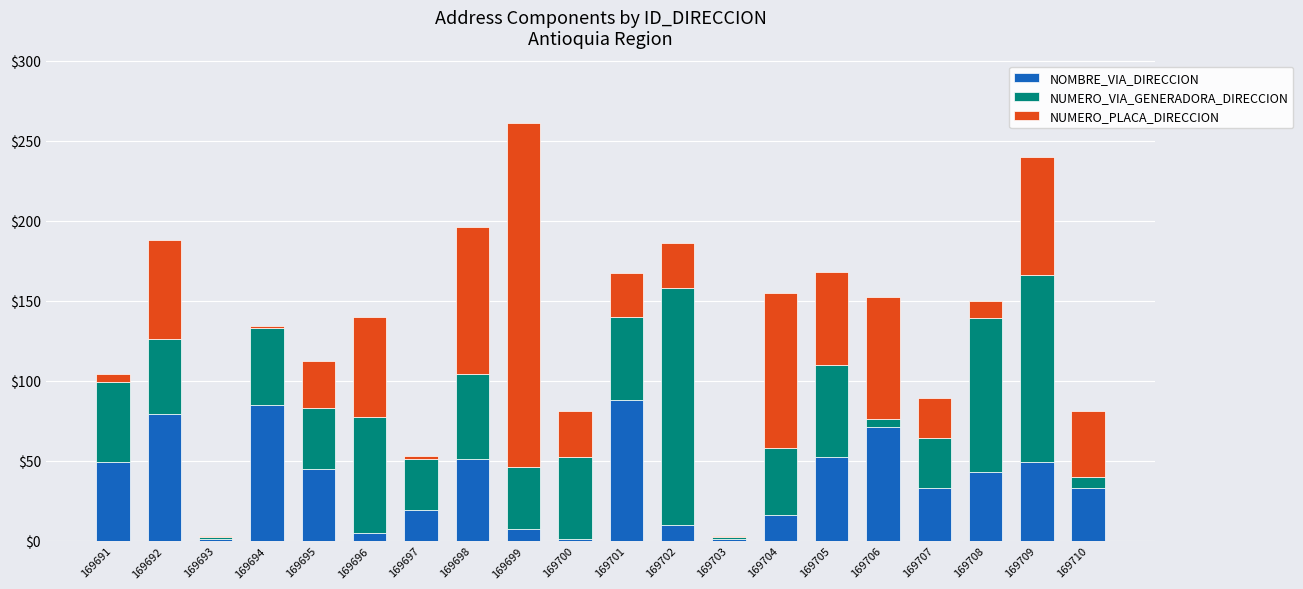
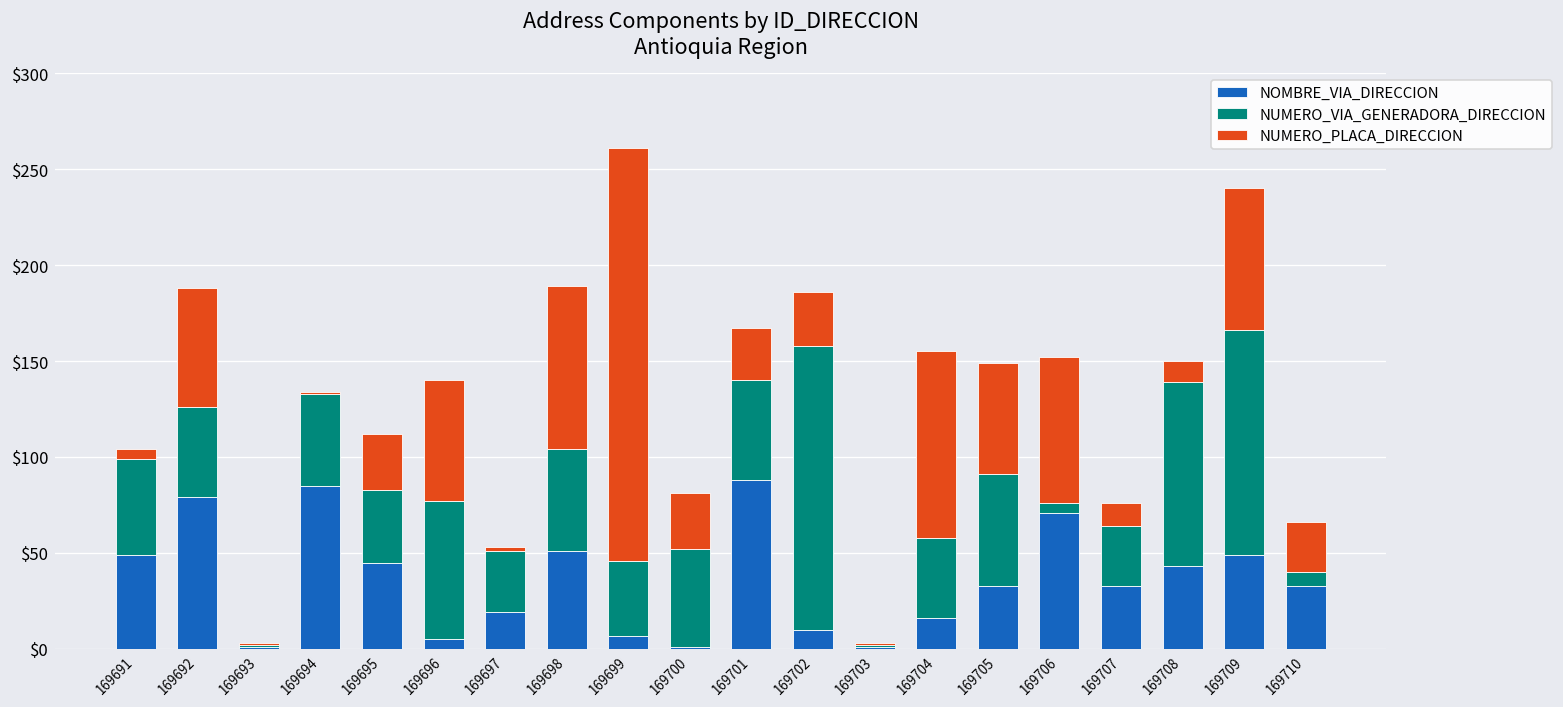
  {
    "NOMBRE_VIA_DIRECCION": {
      "169691": "$49",
      "169692": "$79",
      "169694": "$85",
      "169695": "$45",
      "169696": "$5",
      "169697": "$19",
      "169698": "$51",
      "169699": "$7",
      "169701": "$88",
      "169702": "$10",
      "169704": "$16",
-     "169705": "$52",
+     "169705": "$33",
      "169706": "$71",
      "169707": "$33",
      "169708": "$43",
      "169709": "$49",
      "169710": "$33"
    },
    "NUMERO_VIA_GENERADORA_DIRECCION": {
      "169691": "$50",
      "169692": "$47",
      "169694": "$48",
      "169695": "$38",
      "169696": "$72",
      "169697": "$32",
      "169698": "$53",
      "169699": "$39",
      "169700": "$51",
      "169701": "$52",
      "169702": "$148",
      "169704": "$42",
      "169705": "$58",
      "169706": "$5",
      "169707": "$31",
      "169708": "$96",
      "169709": "$117",
      "169710": "$7"
    },
    "NUMERO_PLACA_DIRECCION": {
      "169691": "$5",
      "169692": "$62",
      "169695": "$29",
      "169696": "$63",
      "169697": "$2",
-     "169698": "$92",
+     "169698": "$85",
      "169699": "$215",
      "169700": "$29",
      "169701": "$27",
      "169702": "$28",
      "169704": "$97",
      "169705": "$58",
      "169706": "$76",
-     "169707": "$25",
+     "169707": "$12",
      "169708": "$11",
      "169709": "$74",
-     "169710": "$41"
+     "169710": "$26"
    }
  }
